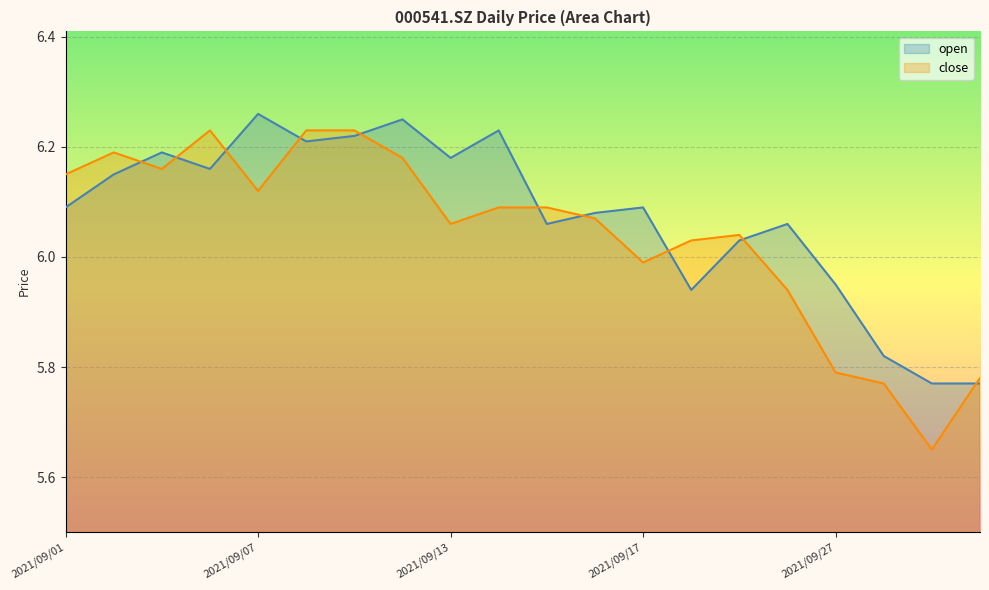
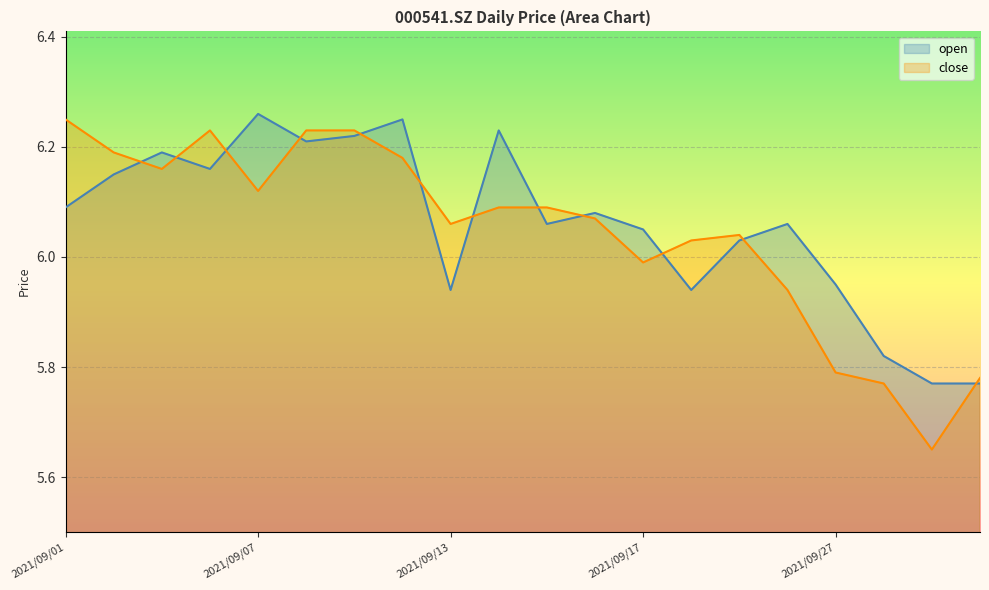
  {
    "open": {
      "2021/09/01": 6.09,
      "2021/09/07": 6.26,
-     "2021/09/13": 6.18,
-     "2021/09/17": 6.09,
+     "2021/09/13": 5.94,
+     "2021/09/17": 6.05,
      "2021/09/27": 5.95
    },
    "close": {
-     "2021/09/01": 6.15,
+     "2021/09/01": 6.25,
      "2021/09/07": 6.12,
      "2021/09/13": 6.06,
      "2021/09/17": 5.99,
      "2021/09/27": 5.79
    }
  }
